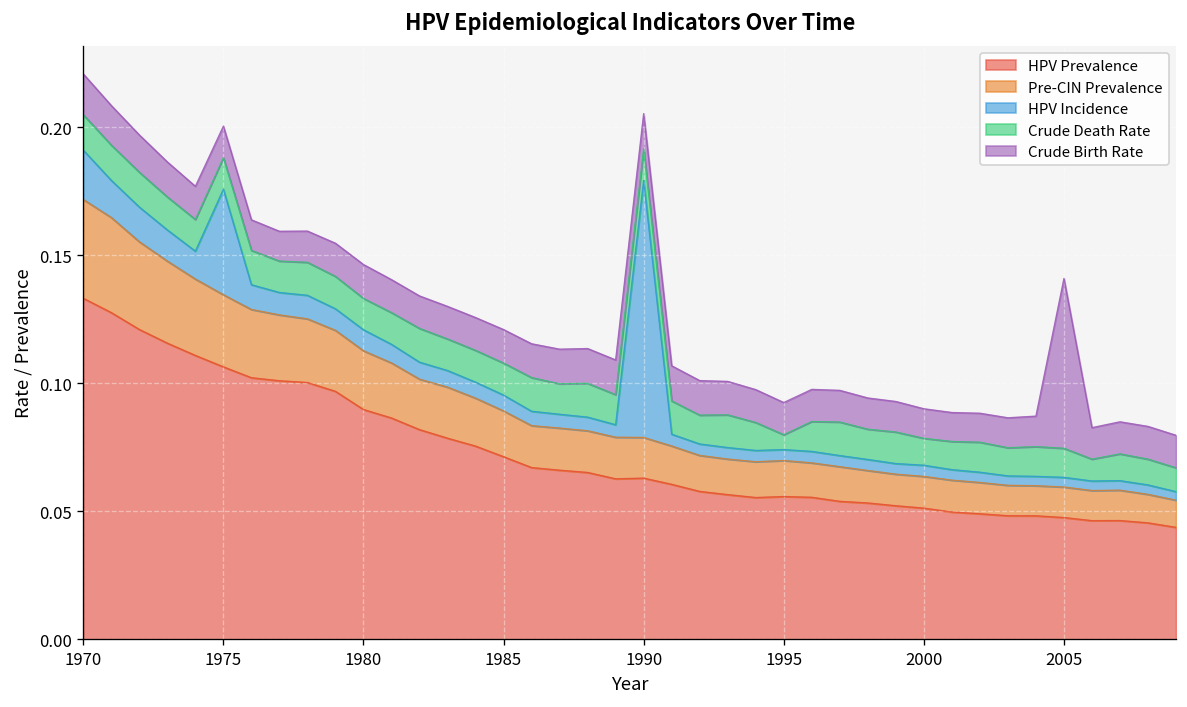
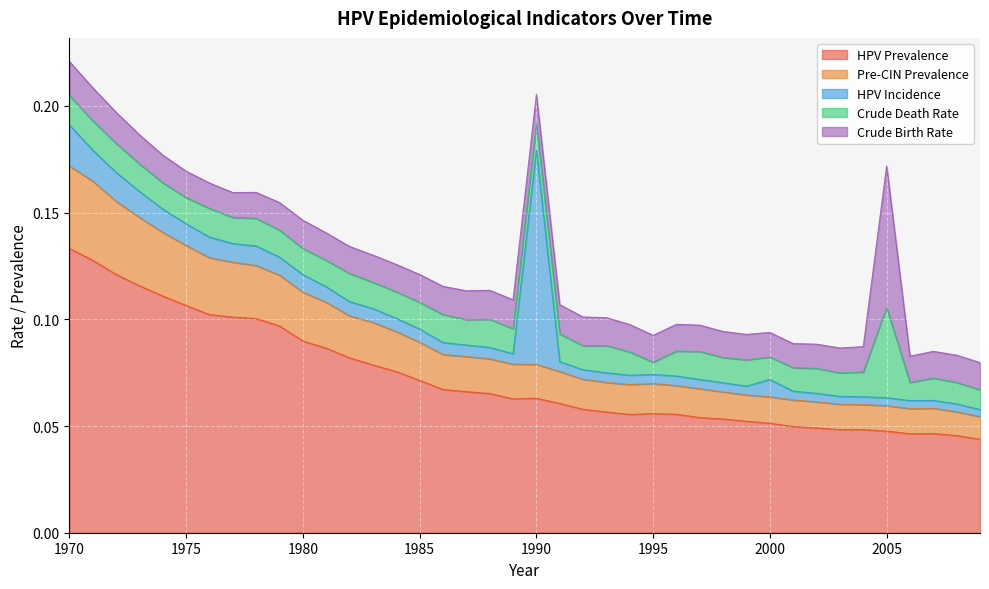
  {
    "HPV Incidence": {
      "1970": 0.019,
-     "1975": 0.041,
+     "1975": 0.010,
      "1980": 0.008,
      "1985": 0.006,
      "1990": 0.100,
      "1995": 0.004,
-     "2000": 0.004,
+     "2000": 0.008,
      "2005": 0.004
    },
    "Crude Death Rate": {
      "1970": 0.014,
      "1975": 0.012,
      "1980": 0.012,
      "1985": 0.012,
      "1990": 0.012,
      "1995": 0.006,
      "2000": 0.011,
-     "2005": 0.011
+     "2005": 0.042
    },
    "Crude Birth Rate": {
      "1970": 0.016,
      "1975": 0.012,
      "1980": 0.013,
      "1985": 0.013,
      "1990": 0.014,
      "1995": 0.013,
      "2000": 0.012,
      "2005": 0.066
    }
  }
